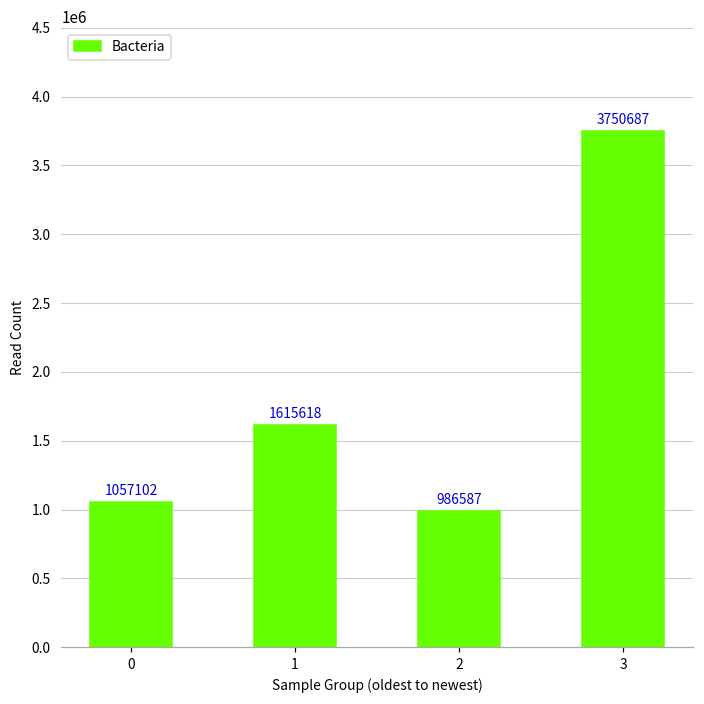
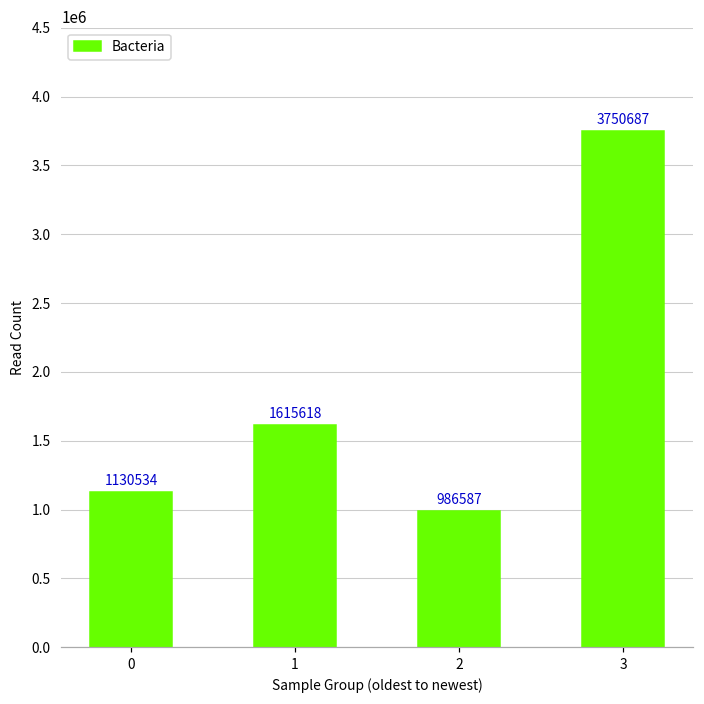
  {
-   "0": 1057102,
+   "0": 1130534,
    "1": 1615618,
    "2": 986587,
    "3": 3750687
  }
